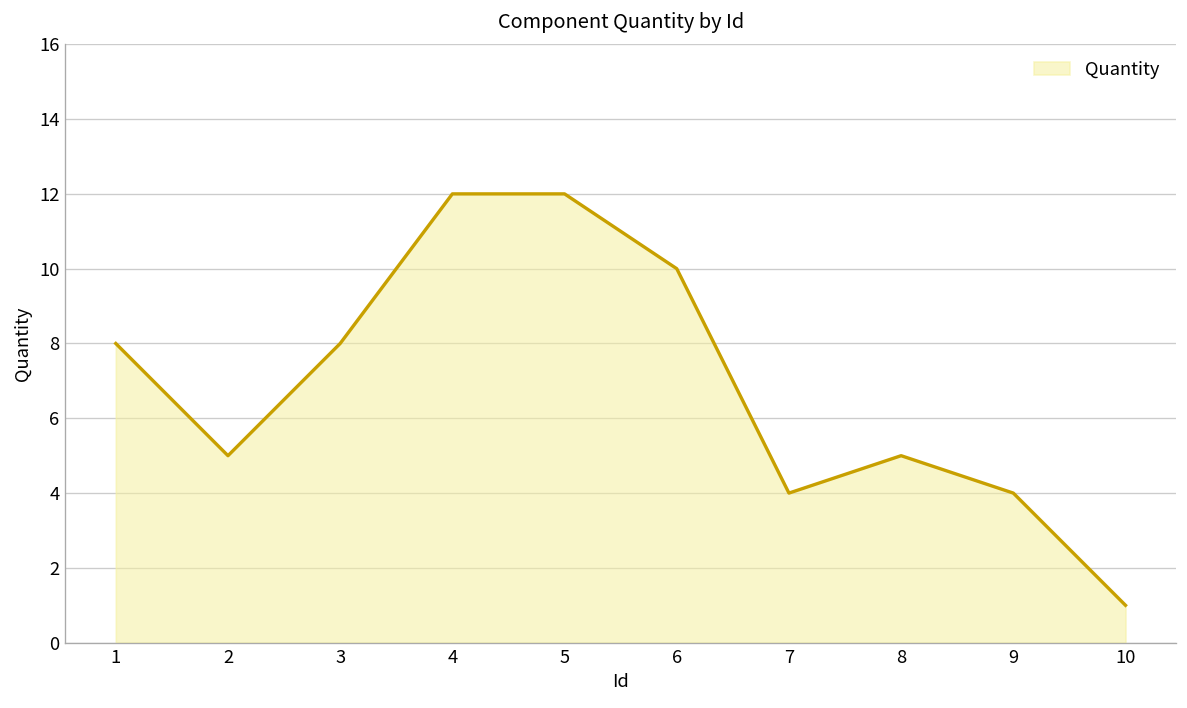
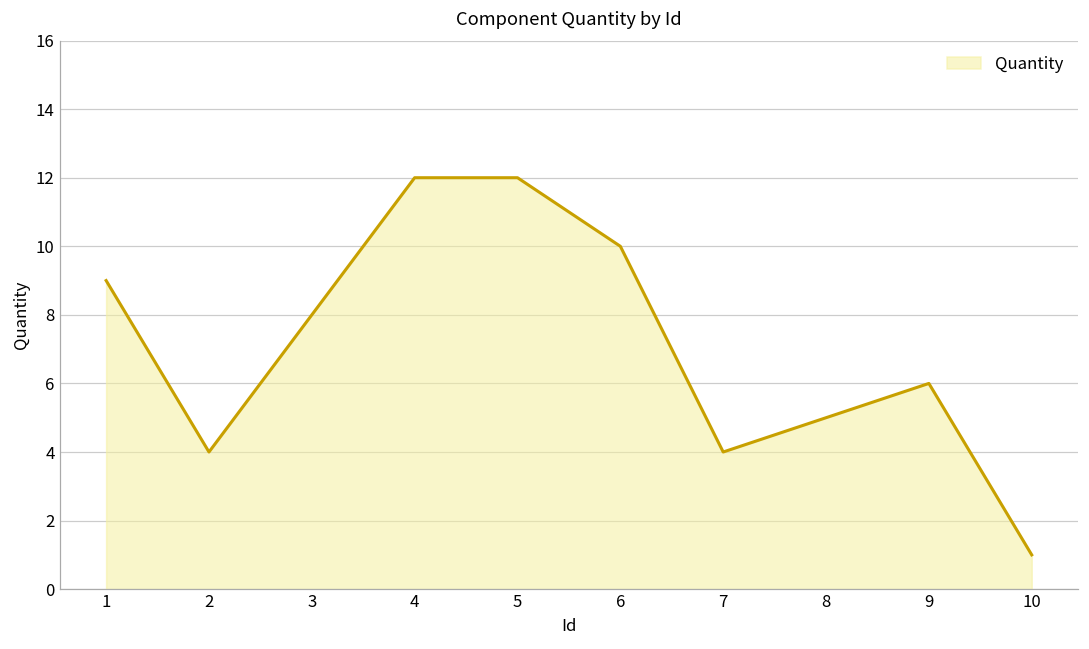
  {
-   "1": 8,
-   "2": 5,
+   "1": 9,
+   "2": 4,
    "3": 8,
    "4": 12,
    "5": 12,
    "6": 10,
    "7": 4,
    "8": 5,
-   "9": 4,
+   "9": 6,
    "10": 1
  }
